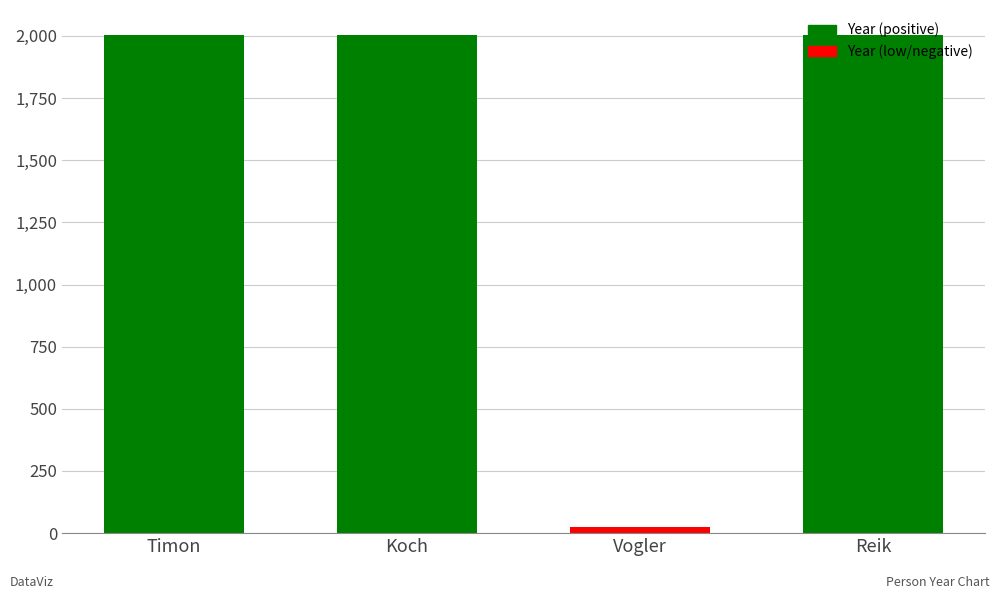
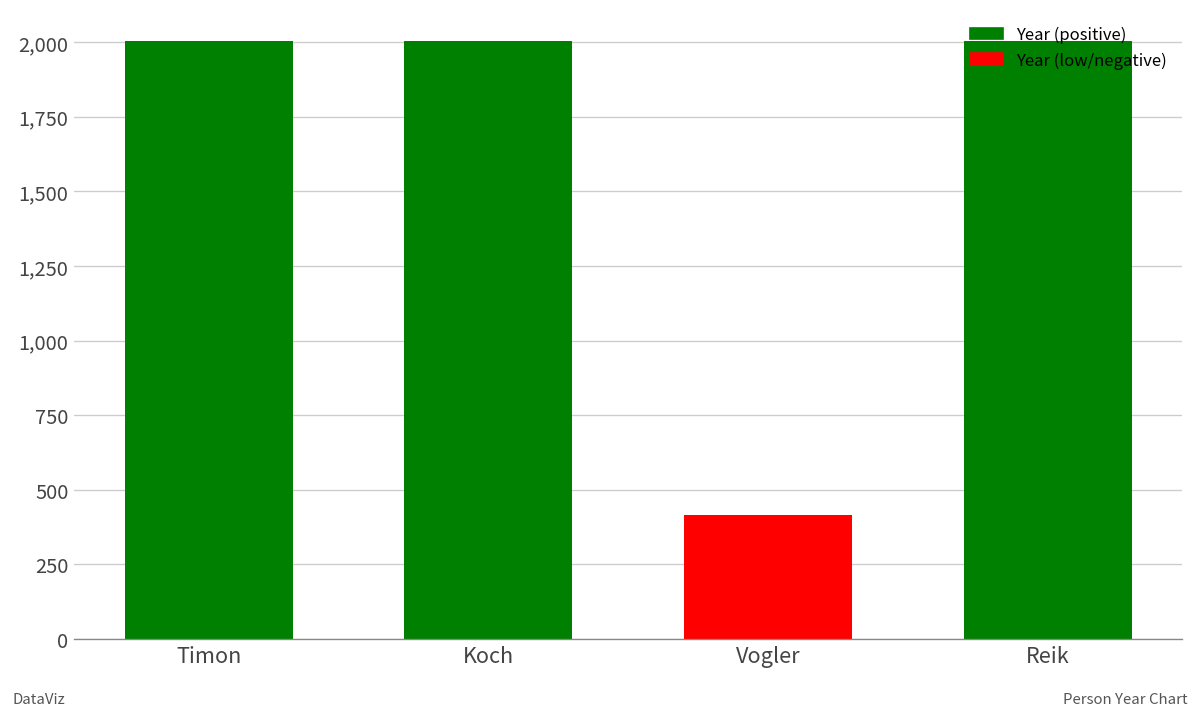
  {
    "Timon": "2,000",
    "Koch": "2,000",
-   "Vogler": "20",
+   "Vogler": "420",
    "Reik": "2,000"
  }
